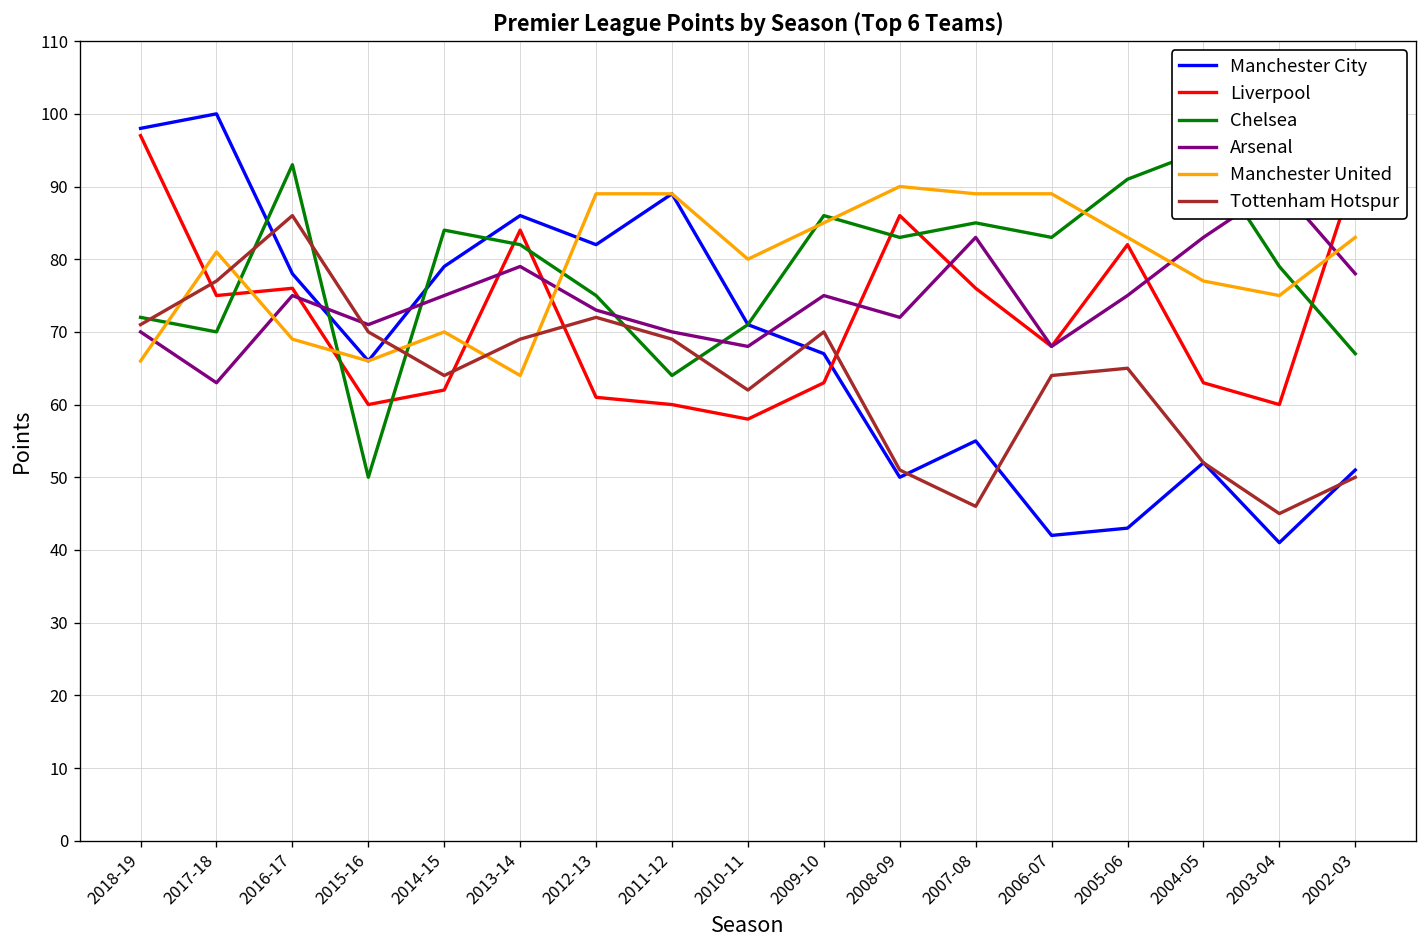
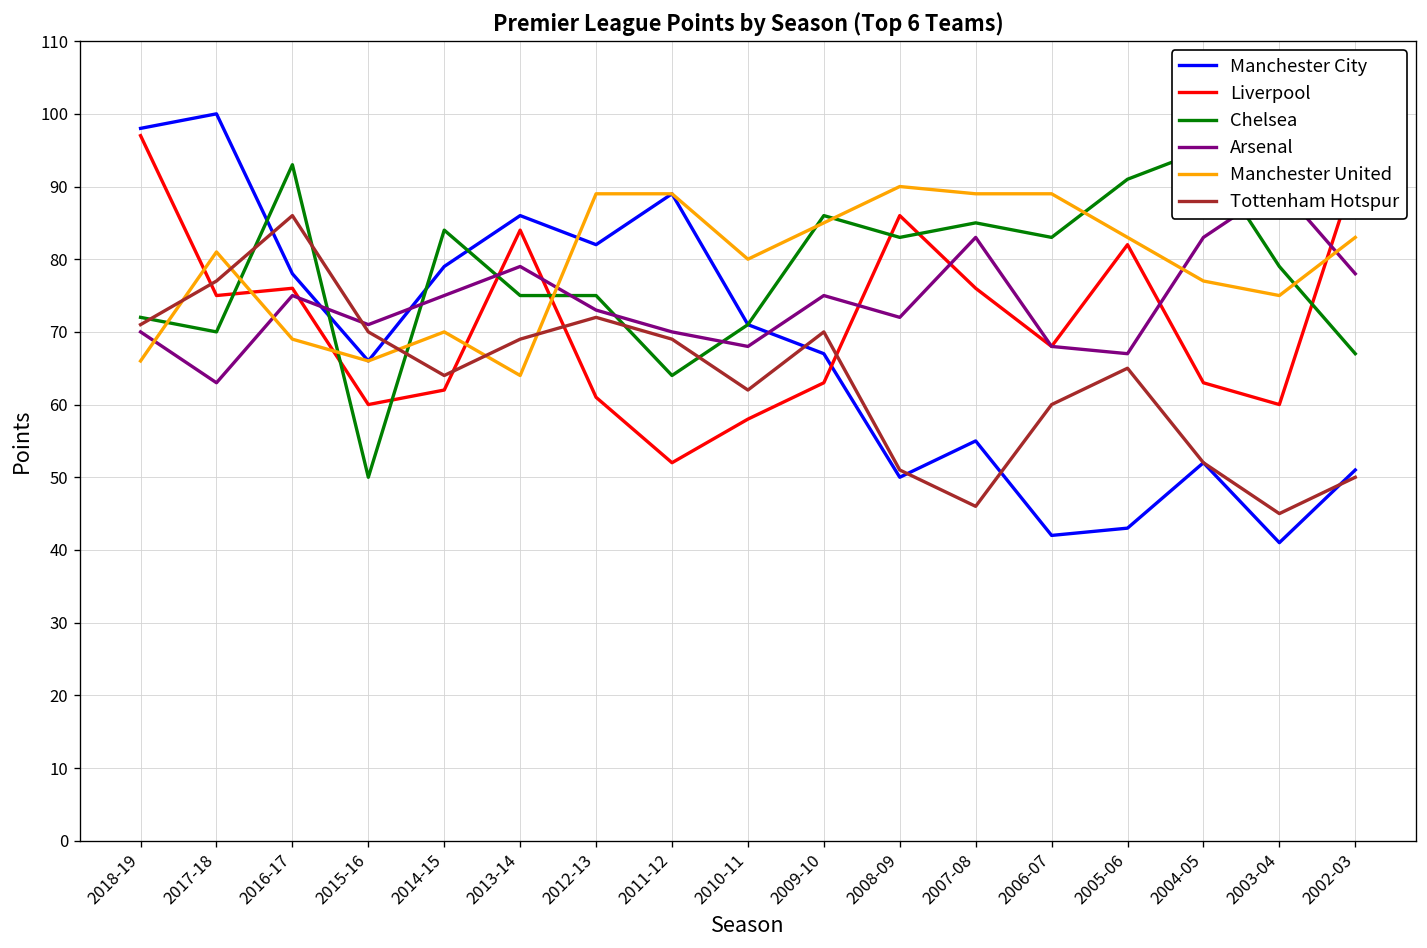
  {
    "Manchester City": {
      "2018-19": 98,
      "2017-18": 100,
      "2016-17": 78,
      "2014-15": 79,
      "2013-14": 86,
      "2012-13": 82,
      "2009-10": 67,
      "2008-09": 50,
      "2007-08": 55,
      "2006-07": 42,
      "2005-06": 43,
      "2003-04": 41,
      "2002-03": 51
    },
    "Liverpool": {
      "2018-19": 97,
      "2017-18": 75,
      "2016-17": 76,
      "2015-16": 60,
      "2014-15": 62,
      "2013-14": 84,
      "2012-13": 61,
-     "2011-12": 60,
+     "2011-12": 52,
      "2010-11": 58,
      "2009-10": 63,
      "2008-09": 86,
      "2007-08": 76,
      "2005-06": 82,
      "2004-05": 63,
      "2003-04": 60
    },
    "Chelsea": {
      "2018-19": 72,
      "2017-18": 70,
      "2016-17": 93,
      "2015-16": 50,
      "2014-15": 84,
-     "2013-14": 82,
+     "2013-14": 75,
      "2012-13": 75,
      "2011-12": 64,
      "2009-10": 86,
      "2008-09": 83,
      "2007-08": 85,
      "2006-07": 83,
      "2005-06": 91,
      "2003-04": 79,
      "2002-03": 67
    },
    "Arsenal": {
      "2018-19": 70,
      "2017-18": 63,
      "2016-17": 75,
      "2015-16": 71,
      "2014-15": 75,
      "2013-14": 79,
      "2012-13": 73,
      "2011-12": 70,
      "2010-11": 68,
      "2009-10": 75,
      "2008-09": 72,
      "2007-08": 83,
-     "2005-06": 75,
+     "2005-06": 67,
      "2004-05": 83,
      "2002-03": 78
    },
    "Manchester United": {
      "2018-19": 66,
      "2017-18": 81,
      "2016-17": 69,
      "2014-15": 70,
      "2013-14": 64,
      "2012-13": 89,
      "2010-11": 80,
      "2009-10": 85,
      "2008-09": 90,
      "2007-08": 89,
      "2006-07": 89,
      "2005-06": 83,
      "2004-05": 77,
      "2003-04": 75,
      "2002-03": 83
    },
    "Tottenham Hotspur": {
      "2018-19": 71,
      "2017-18": 77,
      "2016-17": 86,
      "2015-16": 70,
      "2014-15": 64,
      "2013-14": 69,
      "2012-13": 72,
      "2011-12": 69,
      "2010-11": 62,
      "2009-10": 70,
      "2008-09": 51,
      "2007-08": 46,
-     "2006-07": 64,
+     "2006-07": 60,
      "2005-06": 65,
      "2003-04": 45,
      "2002-03": 50
    }
  }
